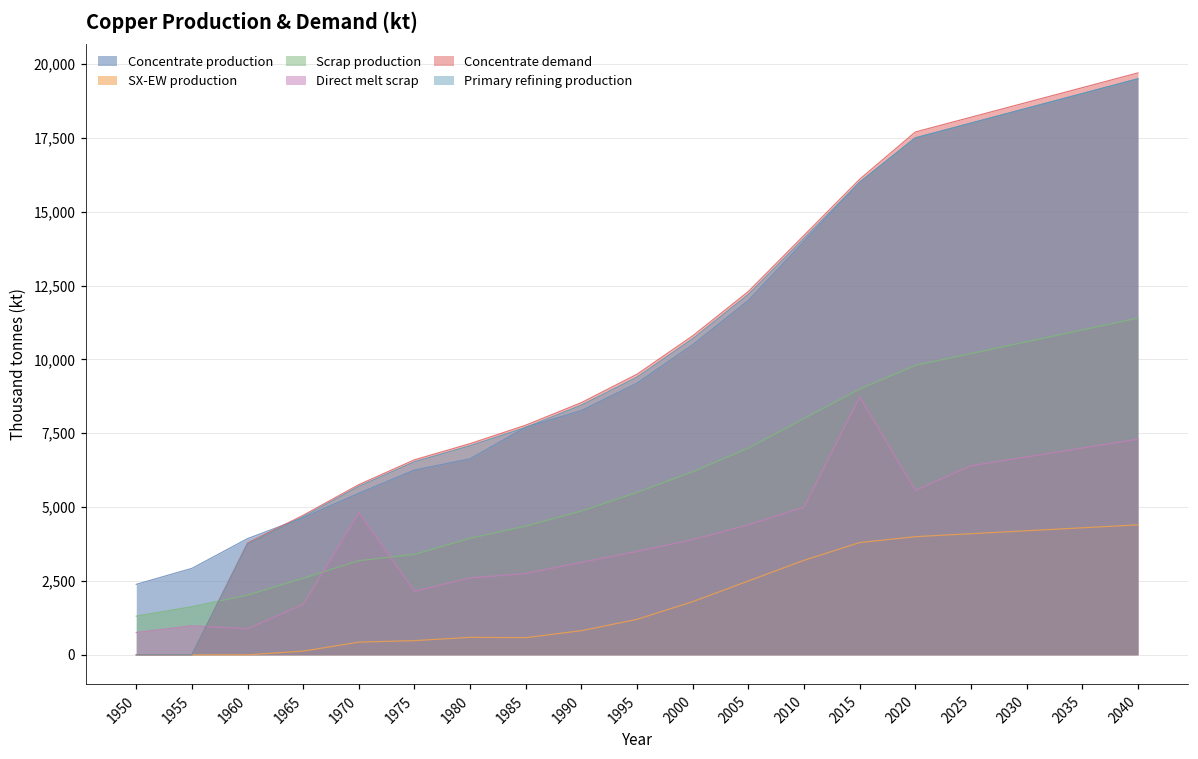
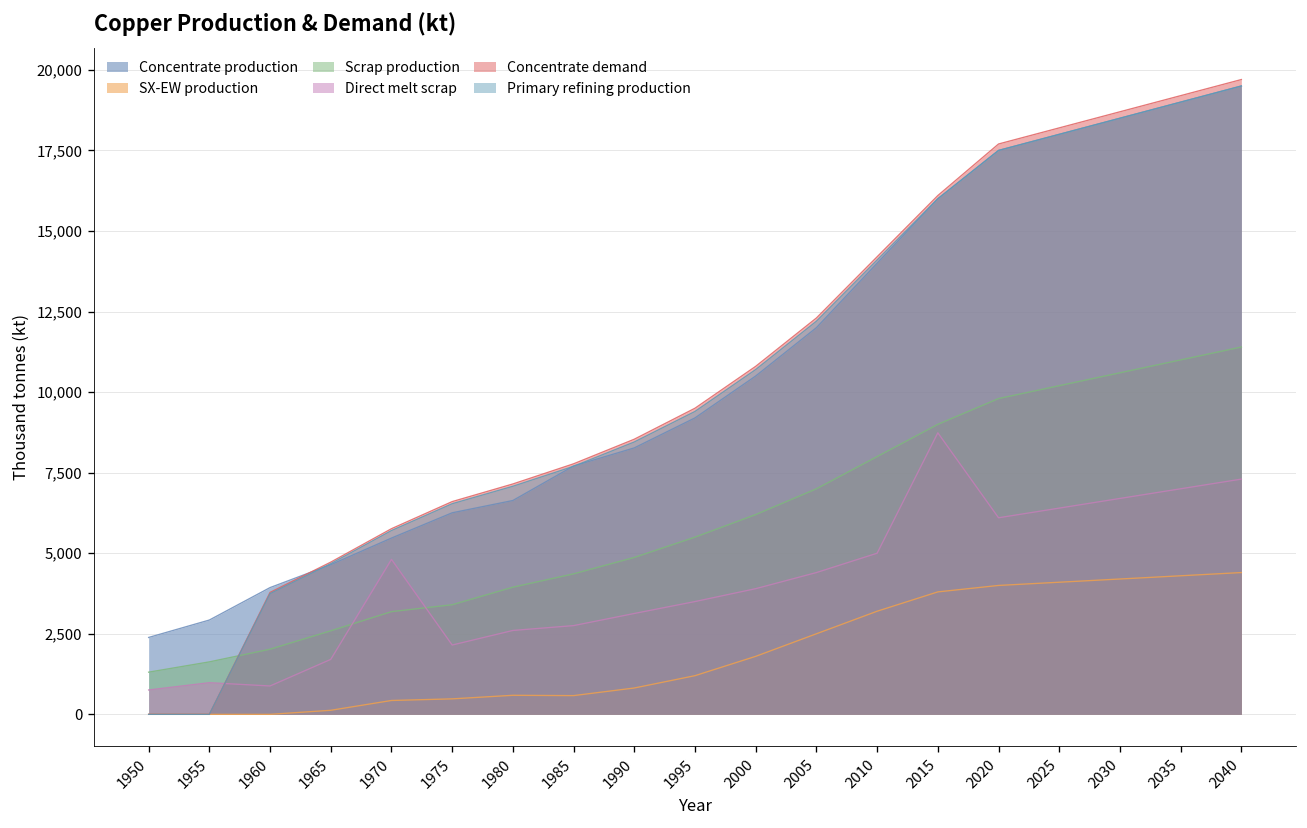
  {
    "Direct melt scrap": {
      "1950": "800",
      "1955": "1,000",
      "1960": "900",
      "1965": "1,700",
      "1970": "4,800",
      "1975": "2,200",
      "1980": "2,600",
      "1985": "2,800",
      "1990": "3,100",
      "1995": "3,500",
      "2000": "3,900",
      "2005": "4,400",
      "2010": "5,000",
      "2015": "8,700",
-     "2020": "5,600",
+     "2020": "6,100",
      "2025": "6,400",
      "2030": "6,700",
      "2035": "7,000",
      "2040": "7,300"
    }
  }
